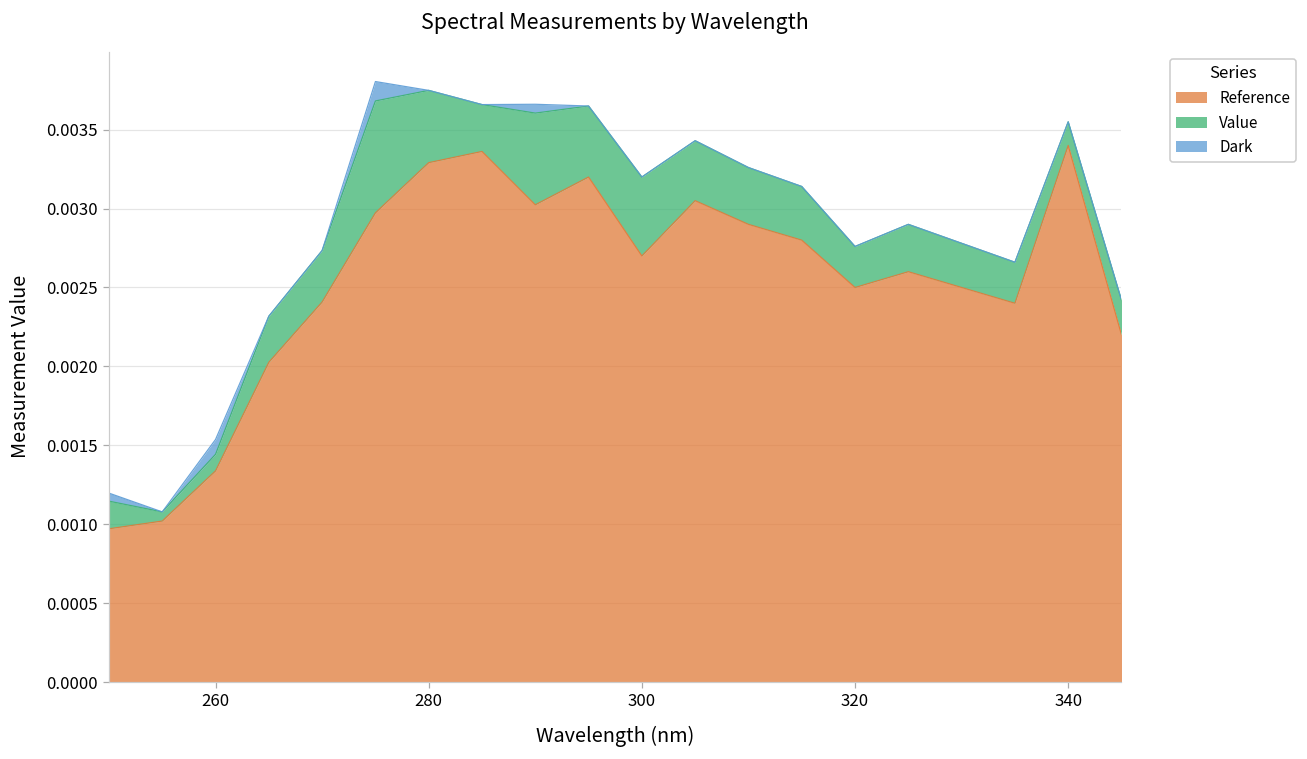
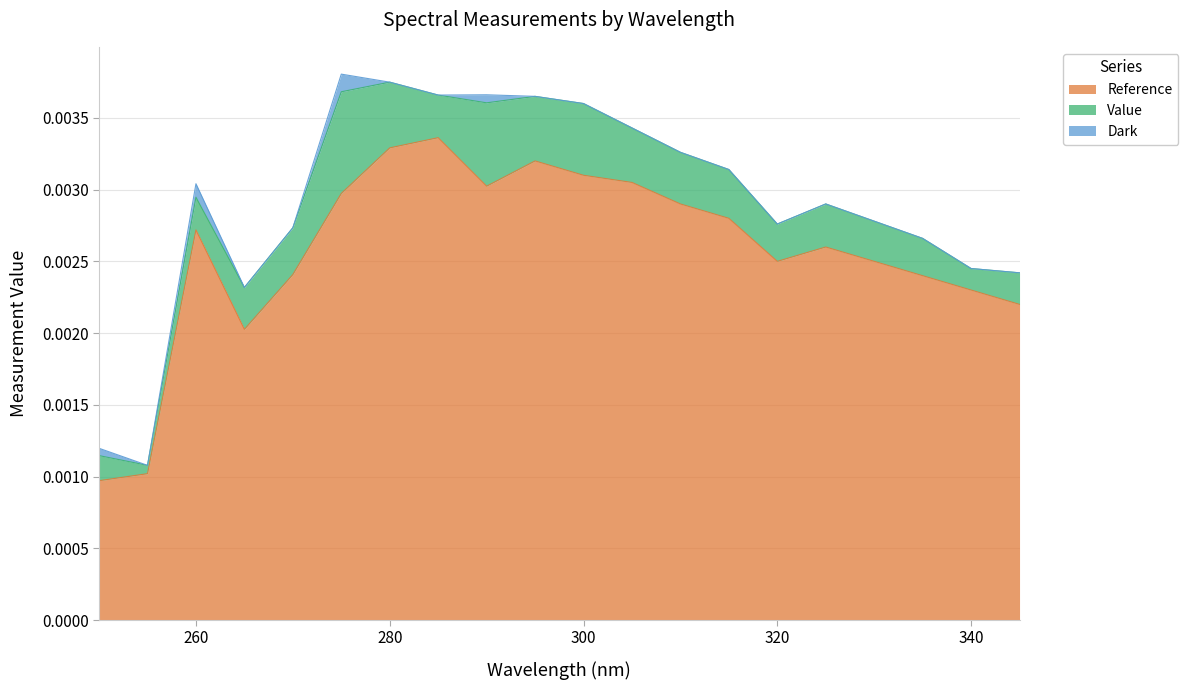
  {
    "Reference": {
-     "260": 0.00134,
+     "260": 0.00272,
      "280": 0.00329,
-     "300": 0.0027,
+     "300": 0.0031,
      "320": 0.00250,
-     "340": 0.0034
+     "340": 0.0023
    },
    "Value": {
-     "260": 0.00011
+     "260": 0.00023
    },
    "Dark": {
      "260": 0.00009
    }
  }
